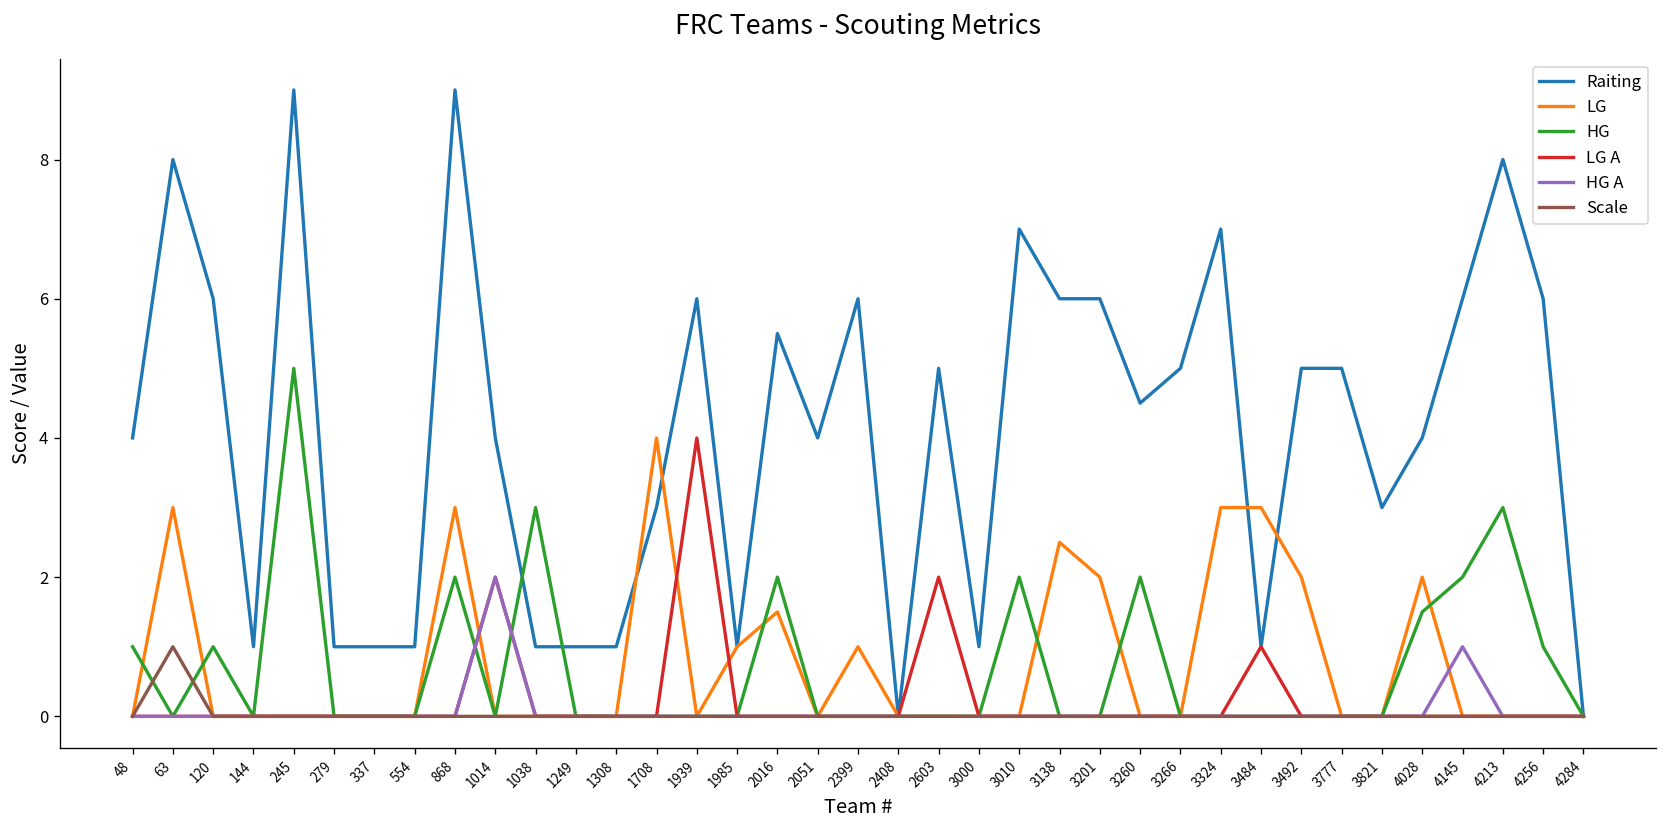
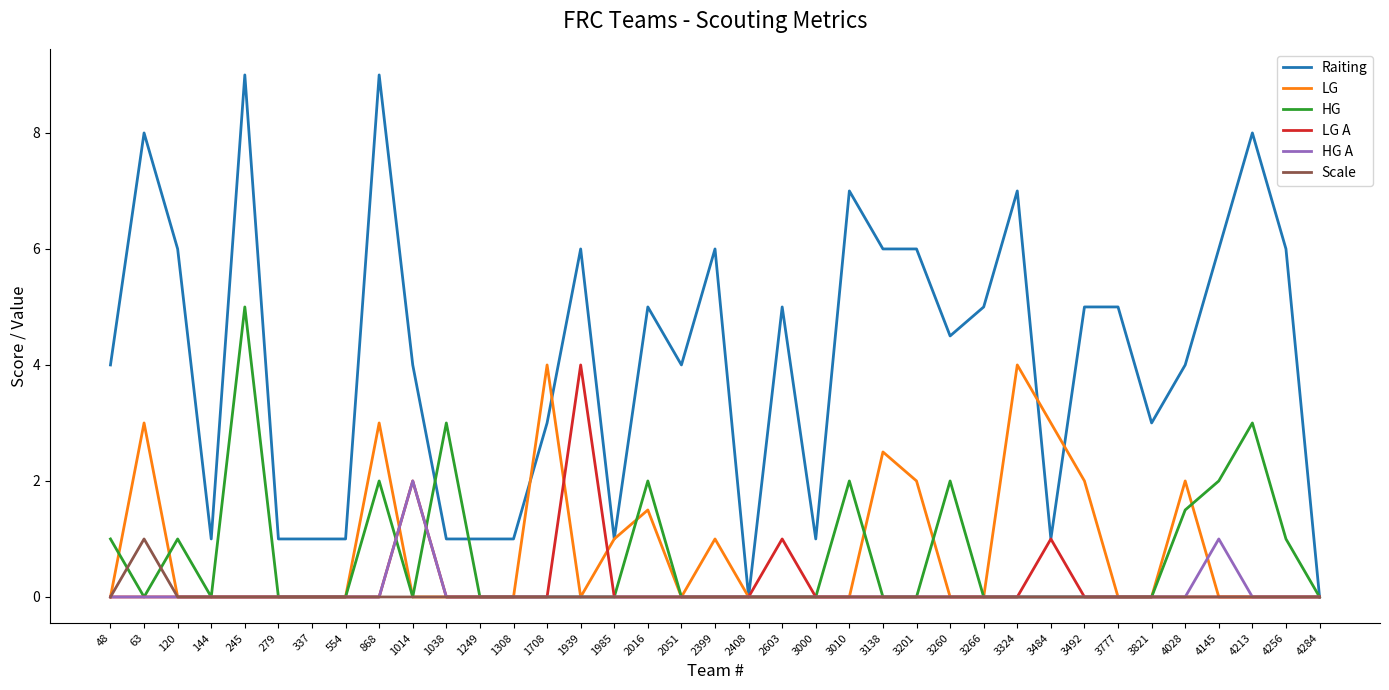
  {
    "Raiting": {
      "48": 4.0,
      "63": 8.0,
      "120": 6.0,
      "144": 1.0,
      "245": 9.0,
      "279": 1.0,
      "337": 1.0,
      "554": 1.0,
      "868": 9.0,
      "1014": 4.0,
      "1038": 1.0,
      "1249": 1.0,
      "1308": 1.0,
      "1708": 3.0,
      "1939": 6.0,
-     "2016": 5.5,
+     "2016": 5.0,
      "2051": 4.0,
      "2399": 6.0,
      "2603": 5.0,
      "3000": 1.0,
      "3010": 7.0,
      "3138": 6.0,
      "3201": 6.0,
      "3260": 4.5,
      "3266": 5.0,
      "3324": 7.0,
      "3492": 5.0,
      "3777": 5.0,
      "3821": 3.0,
      "4028": 4.0,
      "4145": 6.0,
      "4213": 8.0,
      "4256": 6.0
    },
    "LG": {
      "63": 3,
      "868": 3,
      "1708": 4,
      "2016": 1.5,
      "2399": 1,
      "3138": 2.5,
      "3201": 2,
-     "3324": 3,
+     "3324": 4,
      "3484": 3,
      "3492": 2,
      "4028": 2
    },
    "HG": {
      "48": 1.0,
      "120": 1.0,
      "245": 5.0,
      "868": 2.0,
      "1038": 3.0,
      "2016": 2.0,
      "3010": 2.0,
      "3260": 2.0,
      "4028": 1.5,
      "4145": 2.0,
      "4213": 3.0,
      "4256": 1.0
    },
    "LG A": {
      "1939": 4,
-     "2603": 2
+     "2603": 1
    },
    "HG A": {
      "4145": 1.0
    },
    "Scale": {
      "63": 1.0
    }
  }
